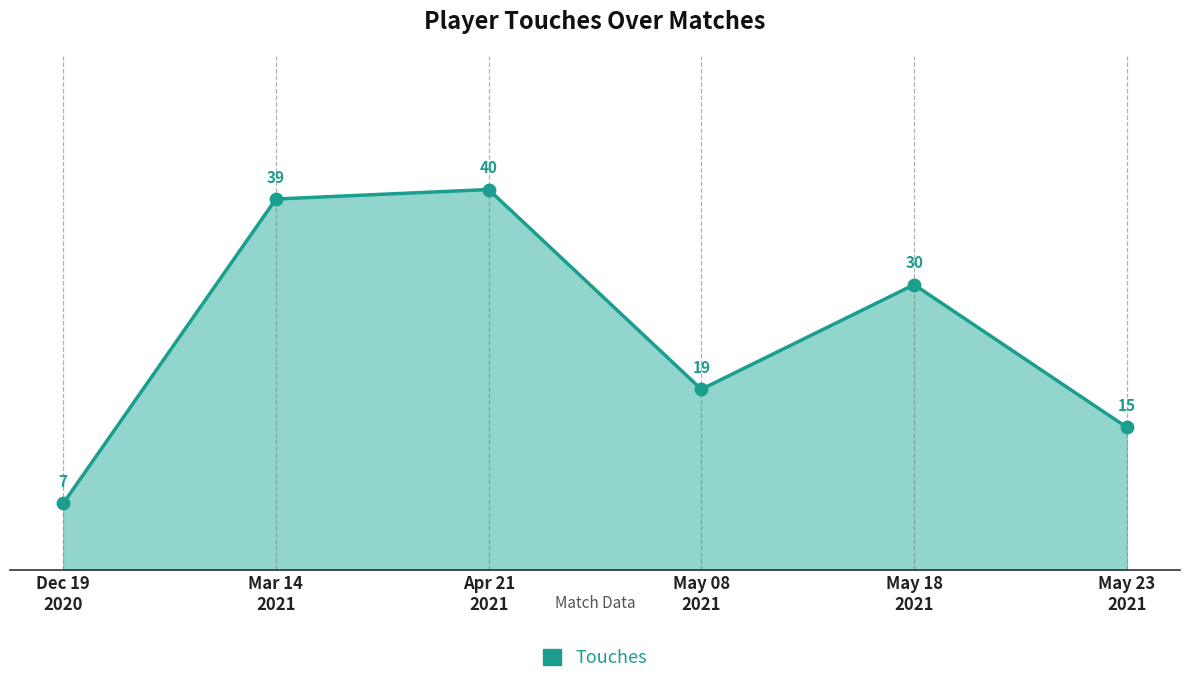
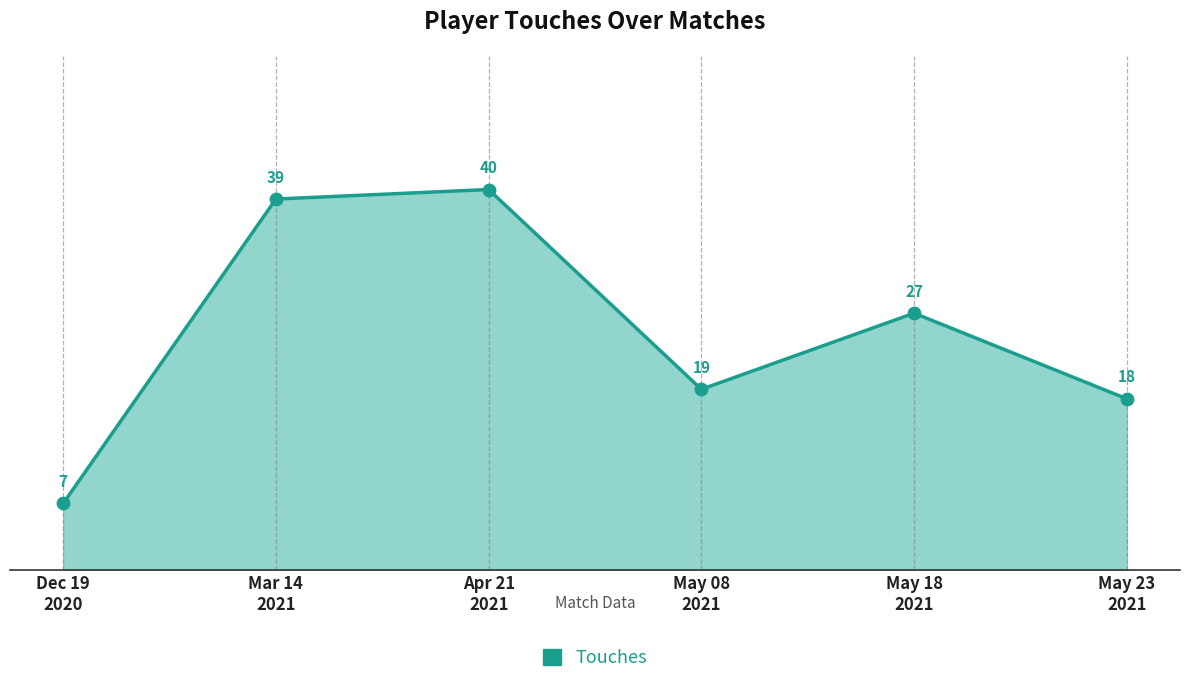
  {
    "Dec 19 2020": 7,
    "Mar 14 2021": 39,
    "Apr 21 2021": 40,
    "May 08 2021": 19,
-   "May 18 2021": 30,
-   "May 23 2021": 15
+   "May 18 2021": 27,
+   "May 23 2021": 18
  }
